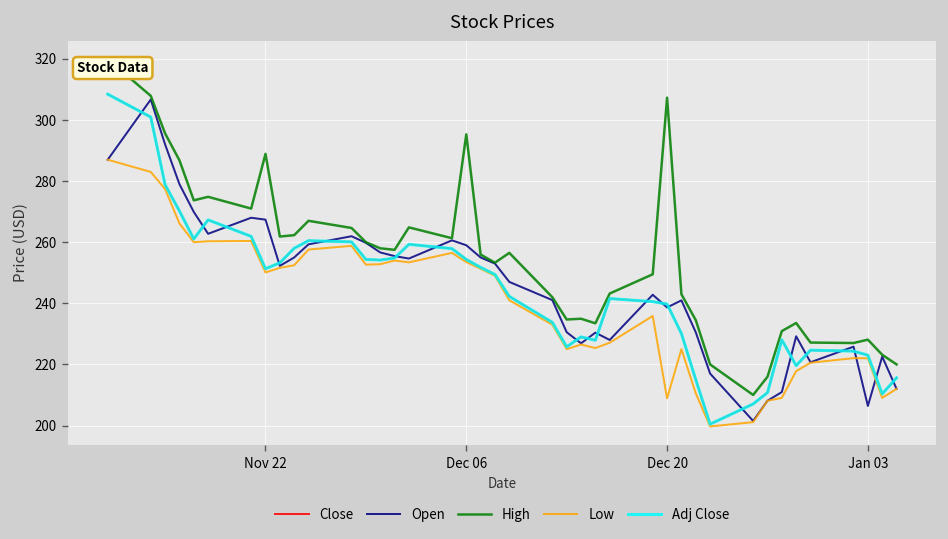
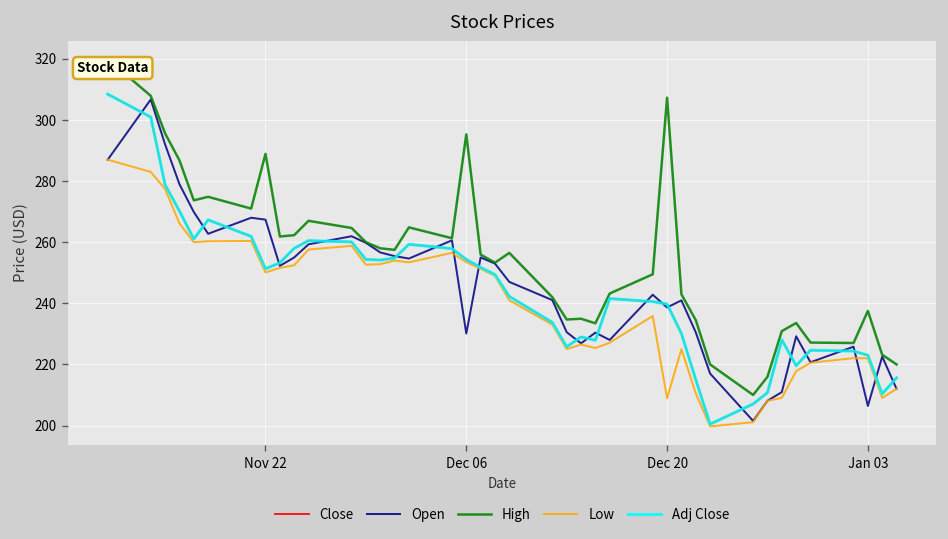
  {
    "Adj Close": {
      "Nov 22": 251,
      "Dec 20": 240,
      "Jan 03": 223
    },
    "Open": {
      "Nov 22": 267,
-     "Dec 06": 259,
+     "Dec 06": 230,
      "Dec 20": 239,
      "Jan 03": 206
    },
    "High": {
      "Nov 22": 289,
      "Dec 06": 295,
      "Dec 20": 307,
-     "Jan 03": 228
+     "Jan 03": 238
    },
    "Low": {
      "Nov 22": 250,
      "Dec 20": 209,
      "Jan 03": 222
    }
  }
